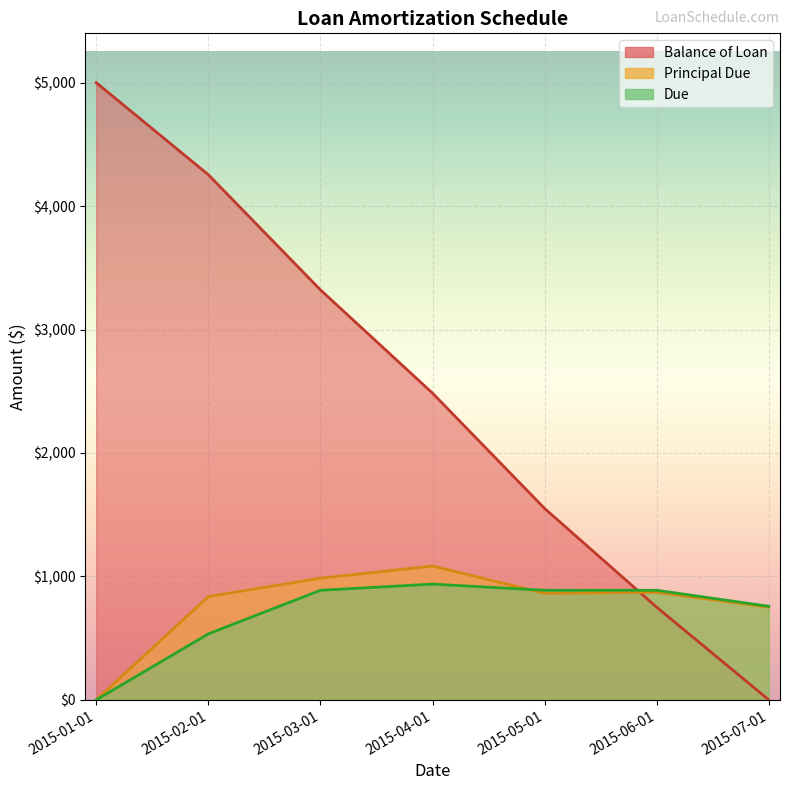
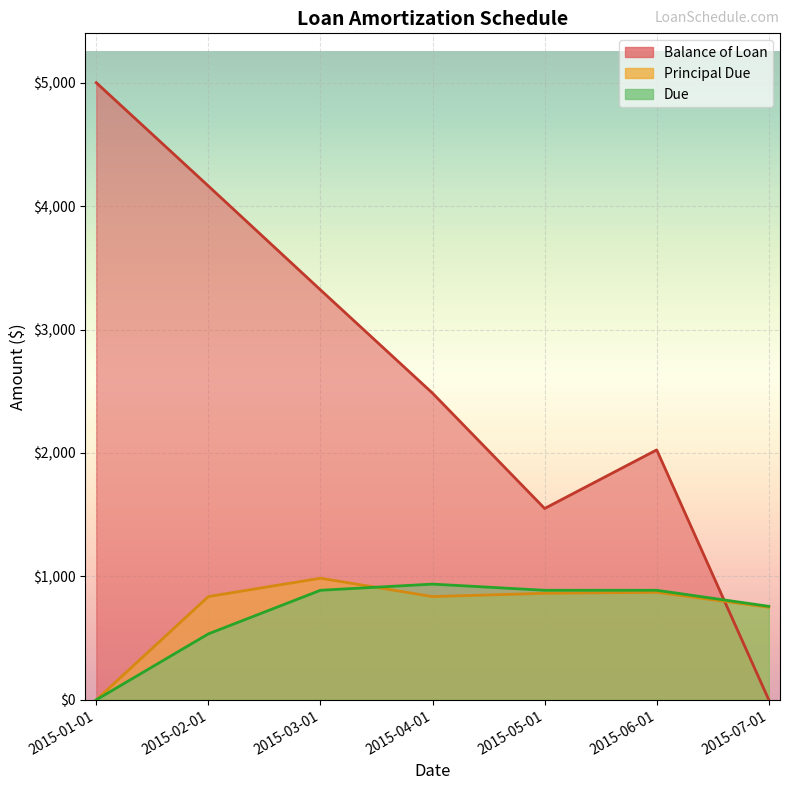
  {
    "Balance of Loan": {
      "2015-01-01": "$5,000",
-     "2015-02-01": "$4,250",
+     "2015-02-01": "$4,160",
      "2015-03-01": "$3,320",
      "2015-04-01": "$2,480",
      "2015-05-01": "$1,550",
-     "2015-06-01": "$750",
+     "2015-06-01": "$2,030",
      "2015-07-01": "$0"
    },
    "Principal Due": {
      "2015-02-01": "$840",
      "2015-03-01": "$990",
-     "2015-04-01": "$1,080",
+     "2015-04-01": "$840",
      "2015-05-01": "$860"
    },
    "Due": {
      "2015-02-01": "$530",
      "2015-03-01": "$890",
      "2015-04-01": "$940",
      "2015-05-01": "$890"
    }
  }
